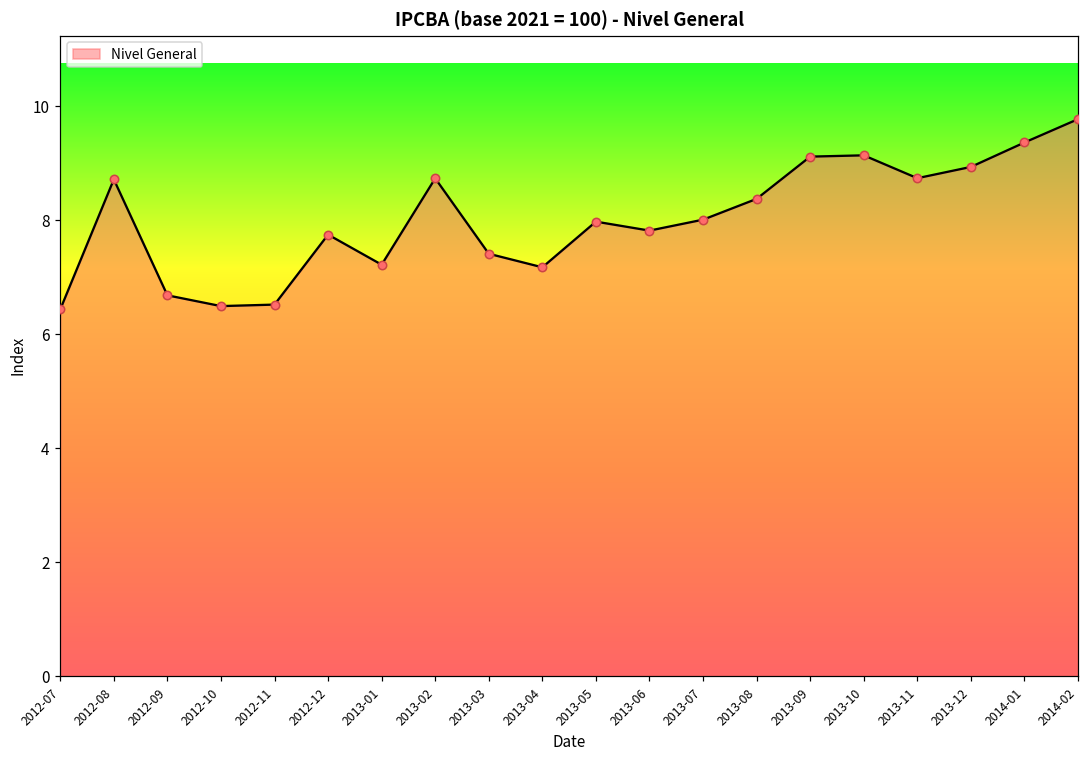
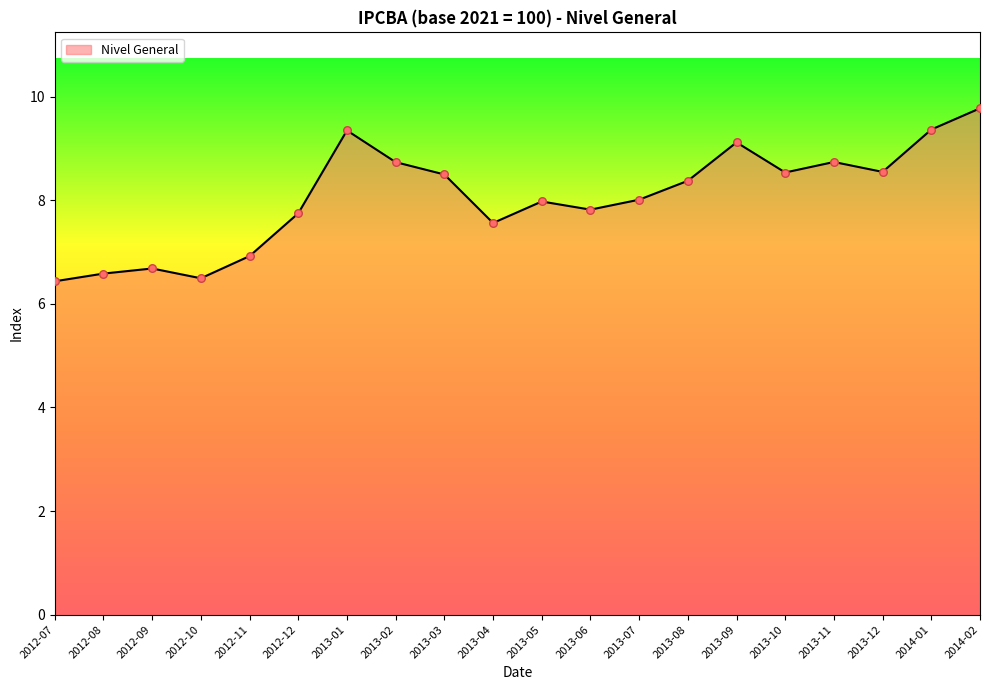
  {
    "2012-07": 6.4,
-   "2012-08": 8.7,
+   "2012-08": 6.6,
    "2012-09": 6.7,
    "2012-10": 6.5,
-   "2012-11": 6.5,
+   "2012-11": 6.9,
    "2012-12": 7.7,
-   "2013-01": 7.2,
+   "2013-01": 9.3,
    "2013-02": 8.7,
-   "2013-03": 7.4,
-   "2013-04": 7.2,
+   "2013-03": 8.5,
+   "2013-04": 7.6,
    "2013-05": 8.0,
    "2013-06": 7.8,
    "2013-07": 8.0,
    "2013-08": 8.4,
    "2013-09": 9.1,
-   "2013-10": 9.1,
+   "2013-10": 8.5,
    "2013-11": 8.7,
-   "2013-12": 8.9,
+   "2013-12": 8.5,
    "2014-01": 9.4,
    "2014-02": 9.8
  }
